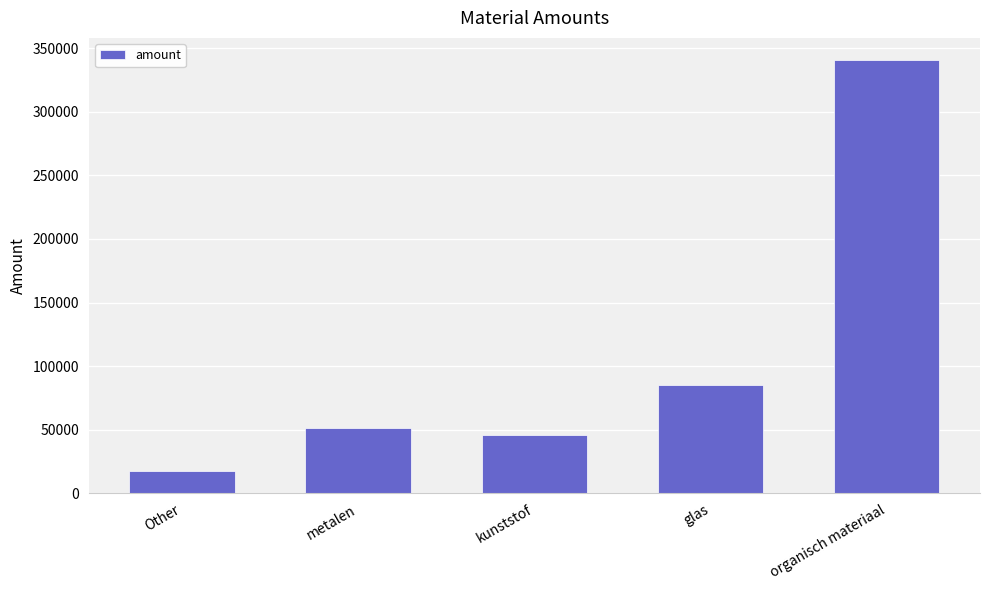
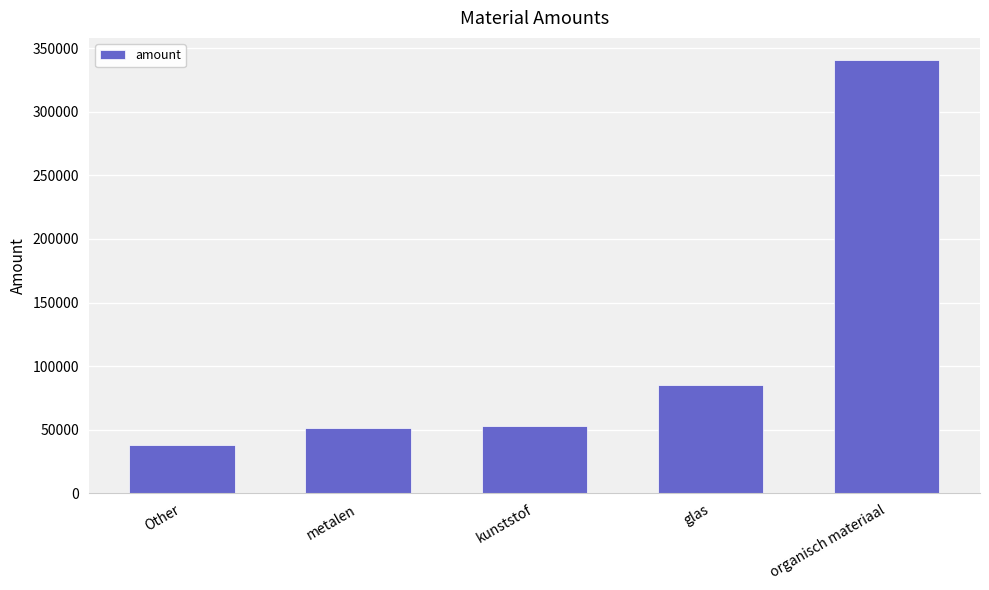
  {
-   "Other": 18000,
+   "Other": 38000,
    "metalen": 51000,
-   "kunststof": 46000,
+   "kunststof": 53000,
    "glas": 85000,
    "organisch materiaal": 341000
  }
